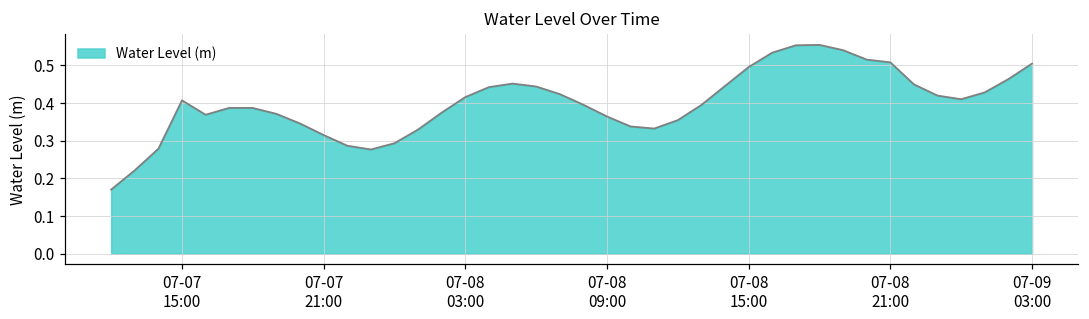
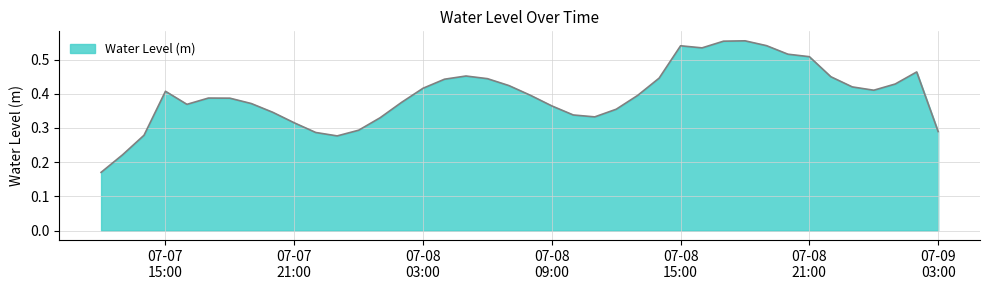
  {
    "07-07 15:00": 0.41,
    "07-07 21:00": 0.32,
    "07-08 03:00": 0.42,
    "07-08 09:00": 0.36,
-   "07-08 15:00": 0.50,
+   "07-08 15:00": 0.54,
    "07-08 21:00": 0.51,
-   "07-09 03:00": 0.50
+   "07-09 03:00": 0.29
  }
